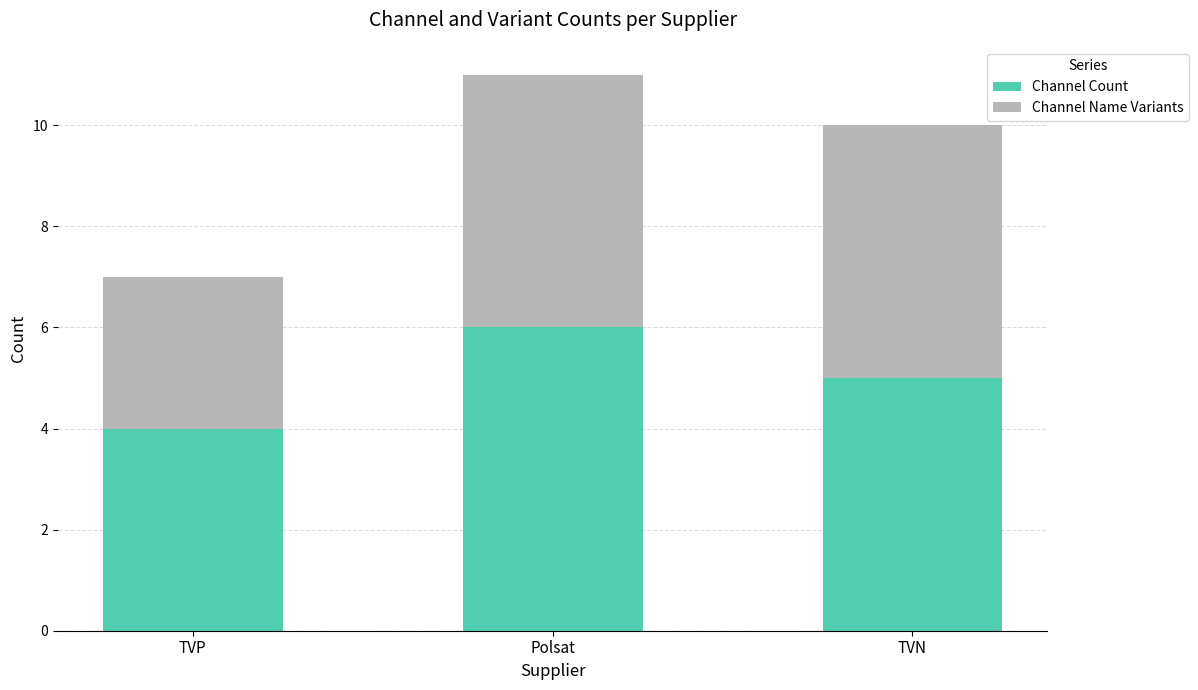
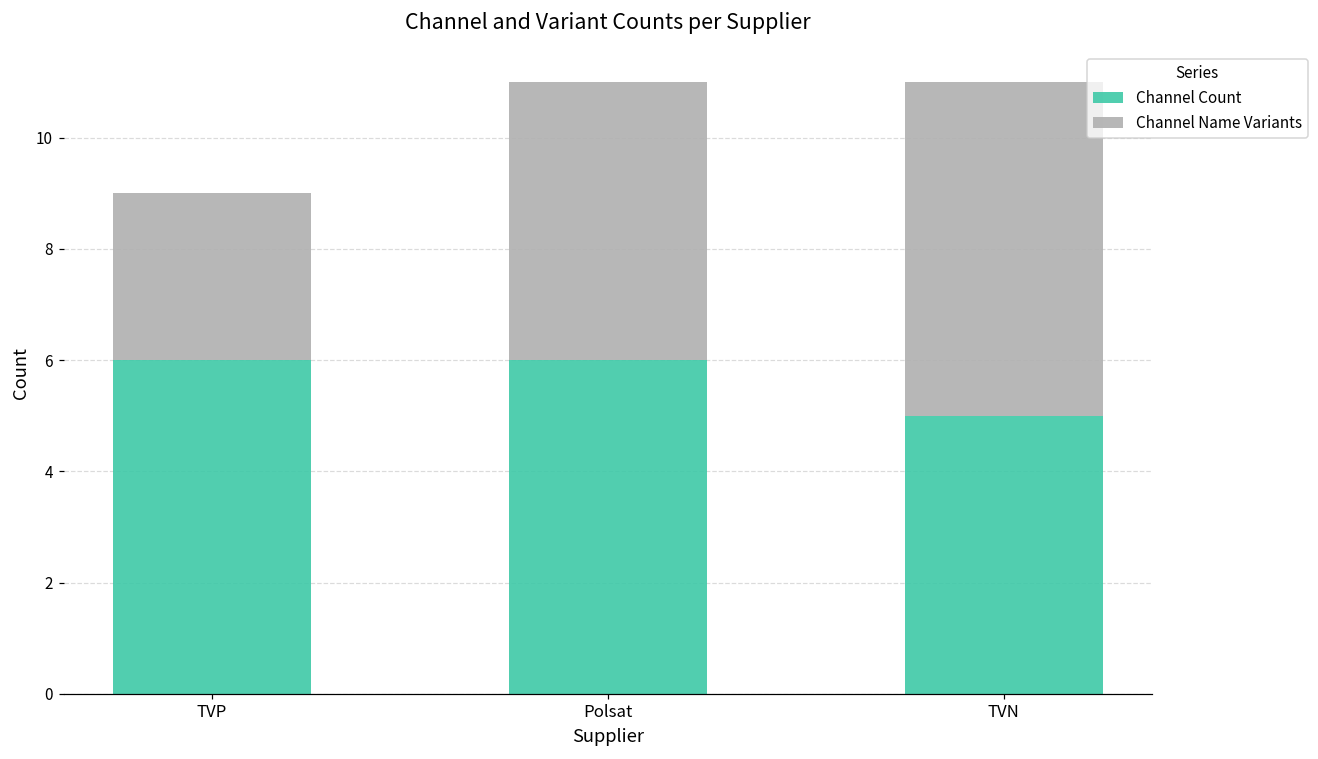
  {
    "Channel Count": {
-     "TVP": 4,
+     "TVP": 6,
      "Polsat": 6,
      "TVN": 5
    },
    "Channel Name Variants": {
      "TVP": 3,
      "Polsat": 5,
-     "TVN": 5
+     "TVN": 6
    }
  }
